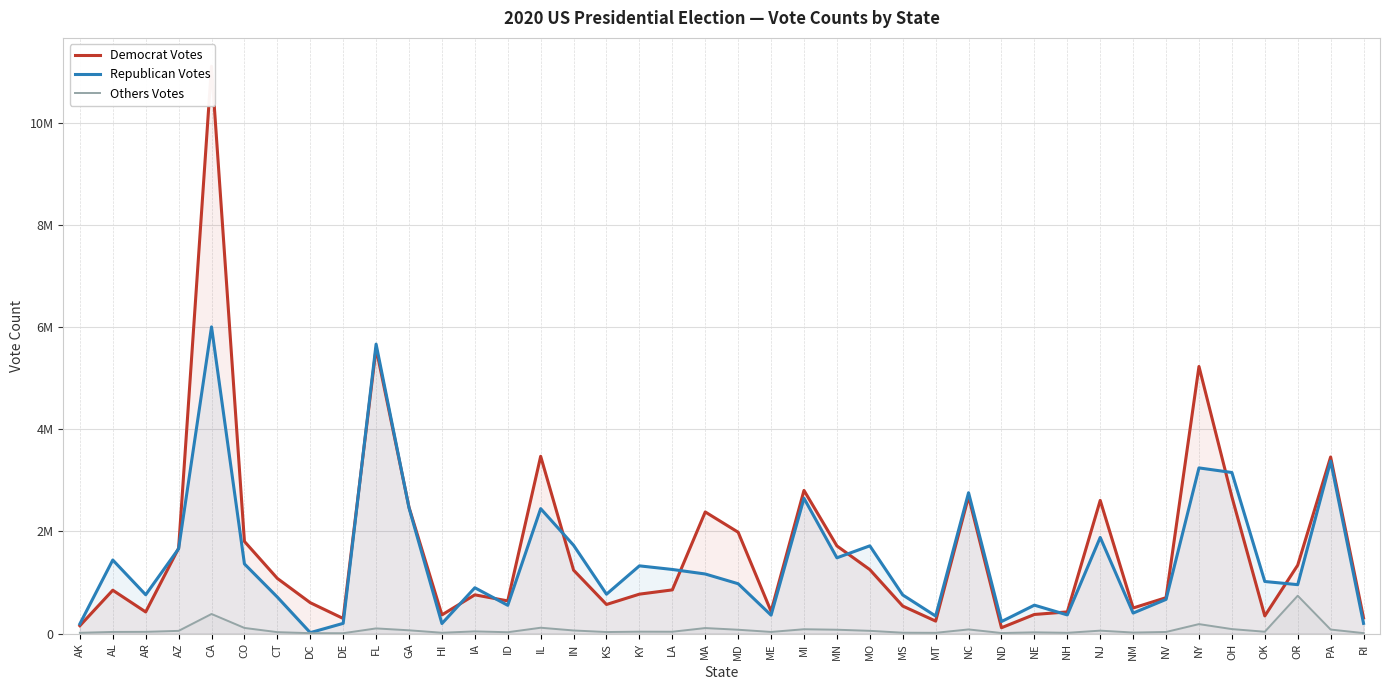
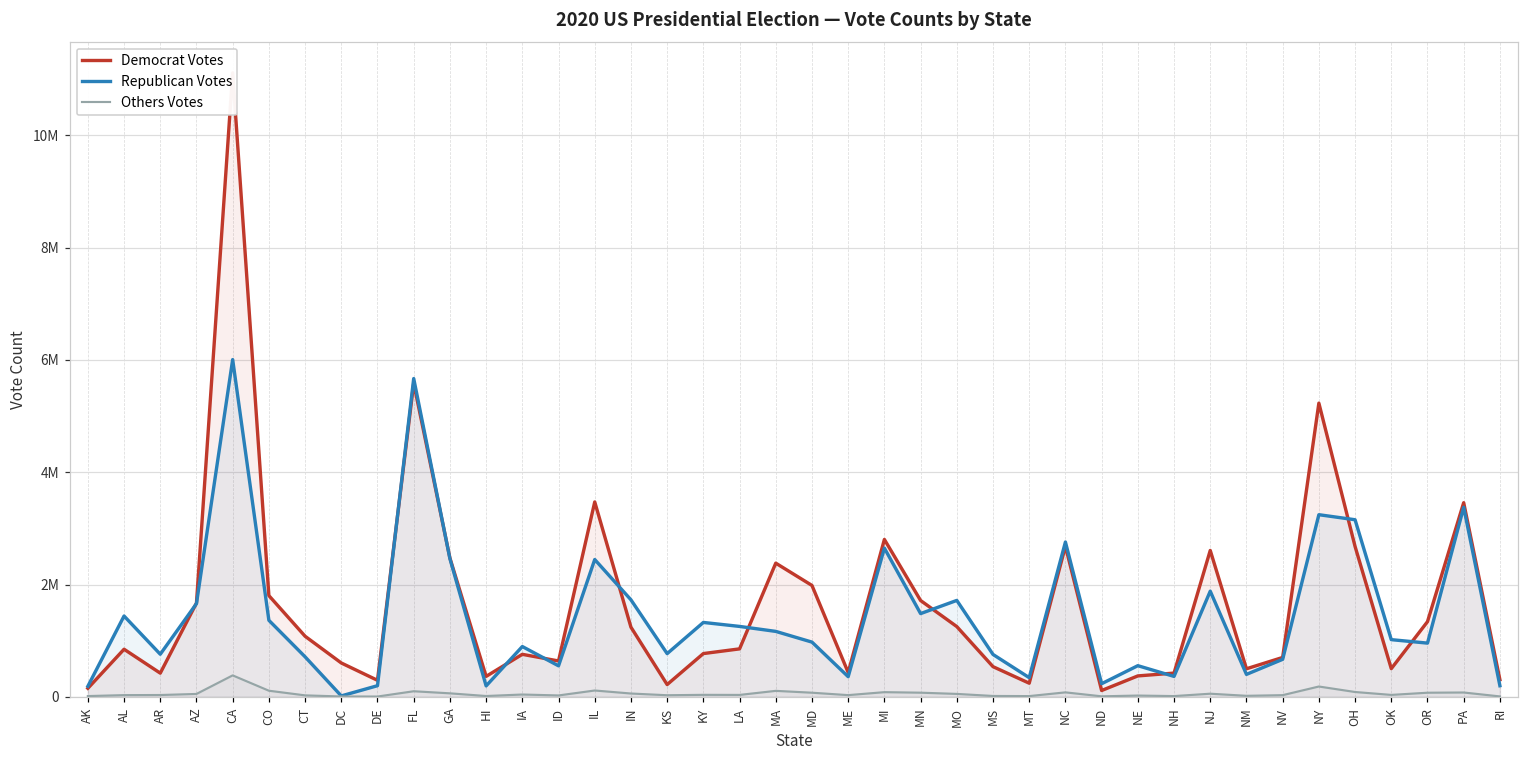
  {
    "Democrat Votes": {
      "AL": 800000,
      "AR": 400000,
      "CO": 1800000,
      "CT": 1100000,
      "DC": 600000,
      "DE": 300000,
      "FL": 5600000,
      "HI": 400000,
      "IA": 800000,
      "ID": 600000,
      "IL": 3500000,
      "IN": 1200000,
-     "KS": 600000,
+     "KS": 200000,
      "KY": 800000,
      "LA": 900000,
      "MA": 2400000,
      "MD": 2000000,
      "ME": 400000,
      "MI": 2800000,
      "MN": 1700000,
      "MO": 1300000,
      "MS": 500000,
      "MT": 200000,
      "NC": 2700000,
      "ND": 100000,
      "NE": 400000,
      "NH": 400000,
      "NJ": 2600000,
      "NM": 500000,
      "NY": 5200000,
      "OH": 2700000,
-     "OK": 300000,
+     "OK": 500000,
      "OR": 1300000,
      "PA": 3500000,
      "RI": 300000
    },
    "Republican Votes": {
      "AL": 1400000,
      "AR": 800000,
      "CA": 6000000,
      "CO": 1400000,
      "CT": 700000,
      "DE": 200000,
      "FL": 5700000,
      "HI": 200000,
      "IA": 900000,
      "ID": 600000,
      "IL": 2400000,
      "IN": 1700000,
      "KS": 800000,
      "KY": 1300000,
      "LA": 1300000,
      "MA": 1200000,
      "MD": 1000000,
      "ME": 400000,
      "MI": 2600000,
      "MN": 1500000,
      "MO": 1700000,
      "MS": 800000,
      "MT": 300000,
      "NC": 2800000,
      "ND": 200000,
      "NE": 600000,
      "NH": 400000,
      "NJ": 1900000,
      "NM": 400000,
      "NY": 3200000,
      "OH": 3200000,
      "OK": 1000000,
      "OR": 1000000,
      "PA": 3400000,
      "RI": 200000
    },
    "Others Votes": {
      "AK": 0,
      "AL": 0,
      "AR": 0,
      "AZ": 100000,
      "CA": 400000,
      "CO": 100000,
      "CT": 0,
      "DE": 0,
      "FL": 100000,
      "GA": 100000,
      "HI": 0,
      "IA": 0,
      "ID": 0,
      "IL": 100000,
      "IN": 100000,
      "KS": 0,
      "KY": 0,
      "LA": 0,
      "MA": 100000,
      "MD": 100000,
      "ME": 0,
      "MI": 100000,
      "MN": 100000,
      "MO": 100000,
      "MS": 0,
      "MT": 0,
      "NC": 100000,
      "ND": 0,
      "NE": 0,
      "NH": 0,
      "NJ": 100000,
      "NM": 0,
      "NV": 0,
      "NY": 200000,
      "OH": 100000,
      "OK": 0,
-     "OR": 700000,
+     "OR": 100000,
      "PA": 100000,
      "RI": 0
    }
  }
